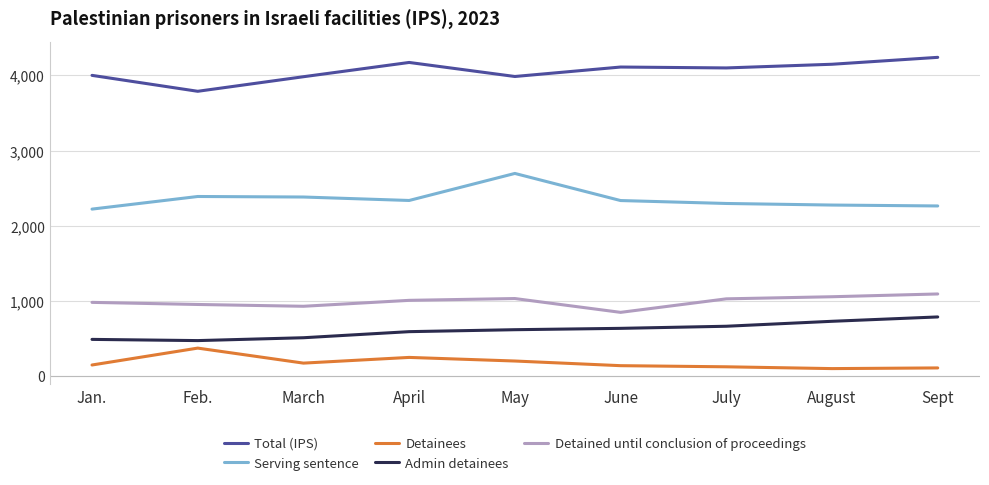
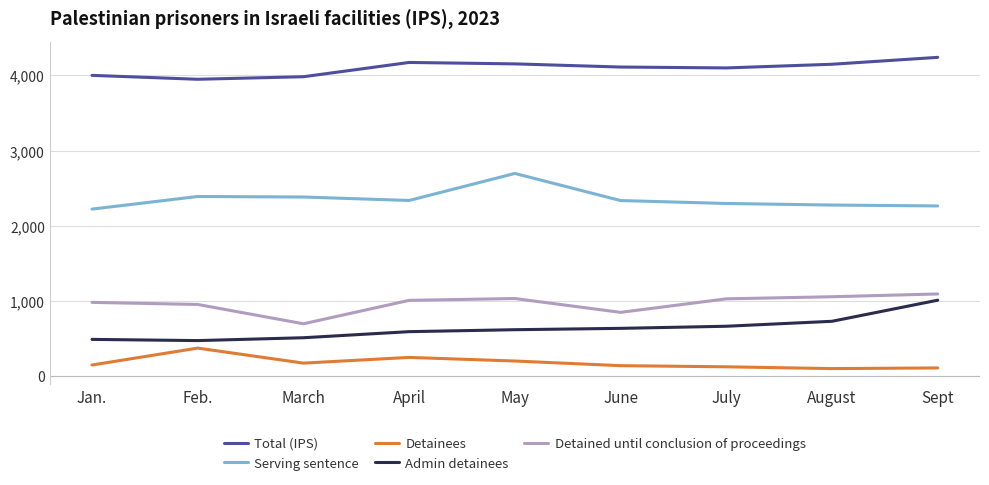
  {
    "Total (IPS)": {
      "Jan.": "4,000",
-     "Feb.": "3,800",
+     "Feb.": "3,900",
      "March": "4,000",
      "April": "4,200",
-     "May": "4,000",
+     "May": "4,200",
      "June": "4,100",
      "July": "4,100",
      "August": "4,100",
      "Sept": "4,200"
    },
    "Serving sentence": {
      "Jan.": "2,200",
      "Feb.": "2,400",
      "March": "2,400",
      "April": "2,300",
      "May": "2,700",
      "June": "2,300",
      "July": "2,300",
      "August": "2,300",
      "Sept": "2,300"
    },
    "Detainees": {
      "Jan.": "100",
      "Feb.": "400",
      "March": "200",
      "April": "200",
      "May": "200",
      "June": "100",
      "July": "100",
      "August": "100",
      "Sept": "100"
    },
    "Admin detainees": {
      "Jan.": "500",
      "Feb.": "500",
      "March": "500",
      "April": "600",
      "May": "600",
      "June": "600",
      "July": "700",
      "August": "700",
-     "Sept": "800"
+     "Sept": "1,000"
    },
    "Detained until conclusion of proceedings": {
      "Jan.": "1,000",
      "Feb.": "1,000",
-     "March": "900",
+     "March": "700",
      "April": "1,000",
      "May": "1,000",
      "June": "800",
      "July": "1,000",
      "August": "1,100",
      "Sept": "1,100"
    }
  }
